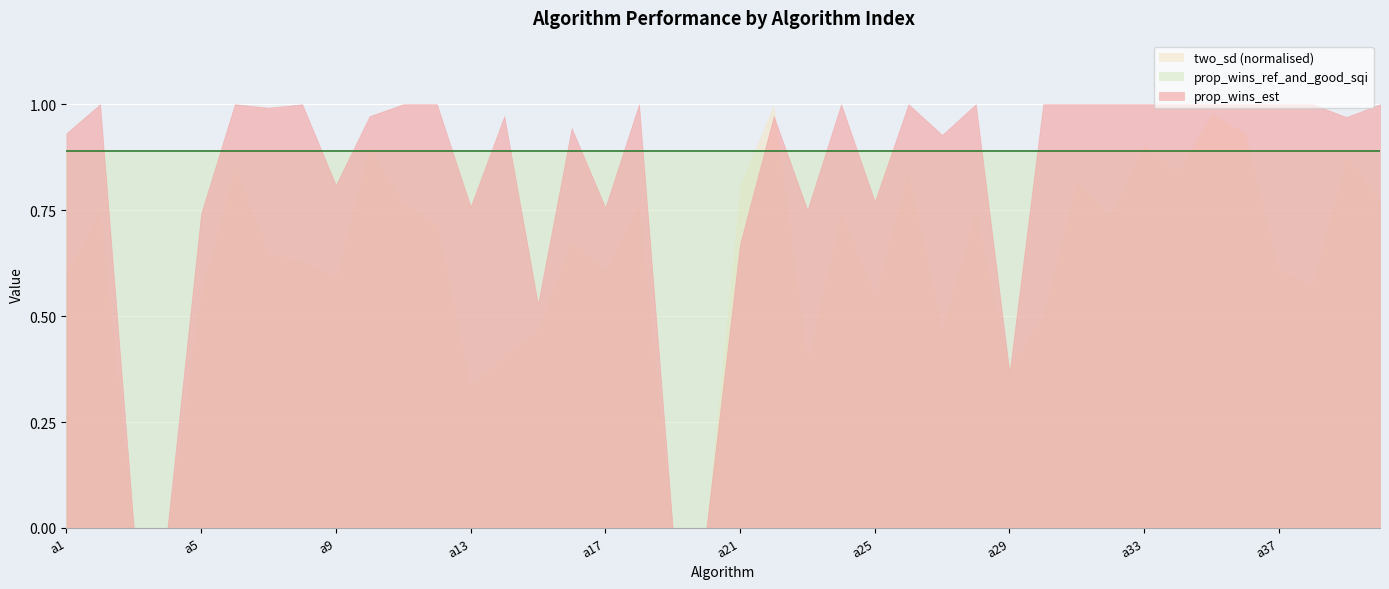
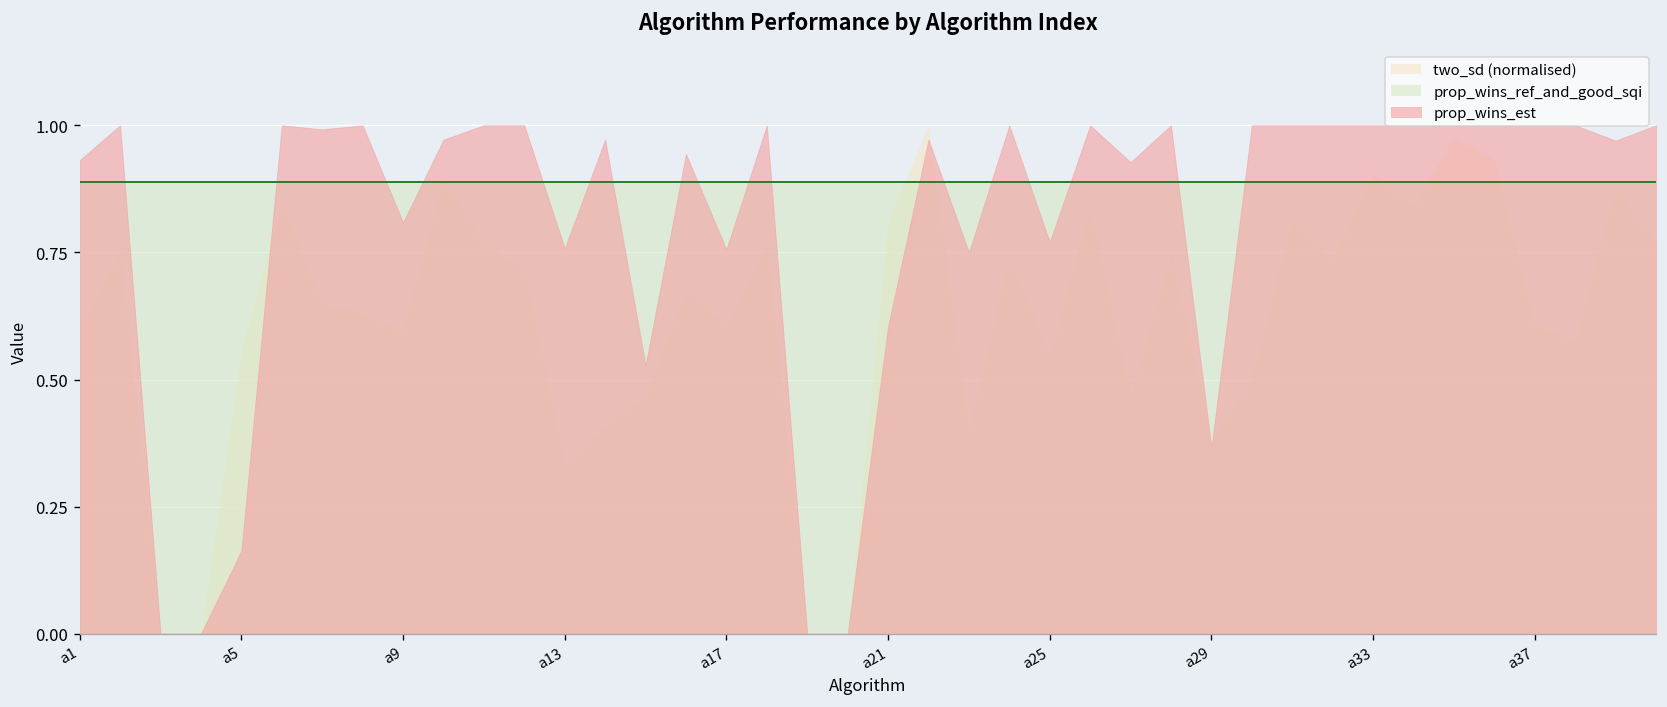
  {
    "prop_wins_est": {
      "a1": 0.93,
-     "a5": 0.74,
+     "a5": 0.16,
      "a9": 0.81,
      "a13": 0.76,
      "a17": 0.76,
-     "a21": 0.67,
+     "a21": 0.60,
      "a25": 0.77,
      "a29": 0.37,
      "a33": 1.00
    }
  }
